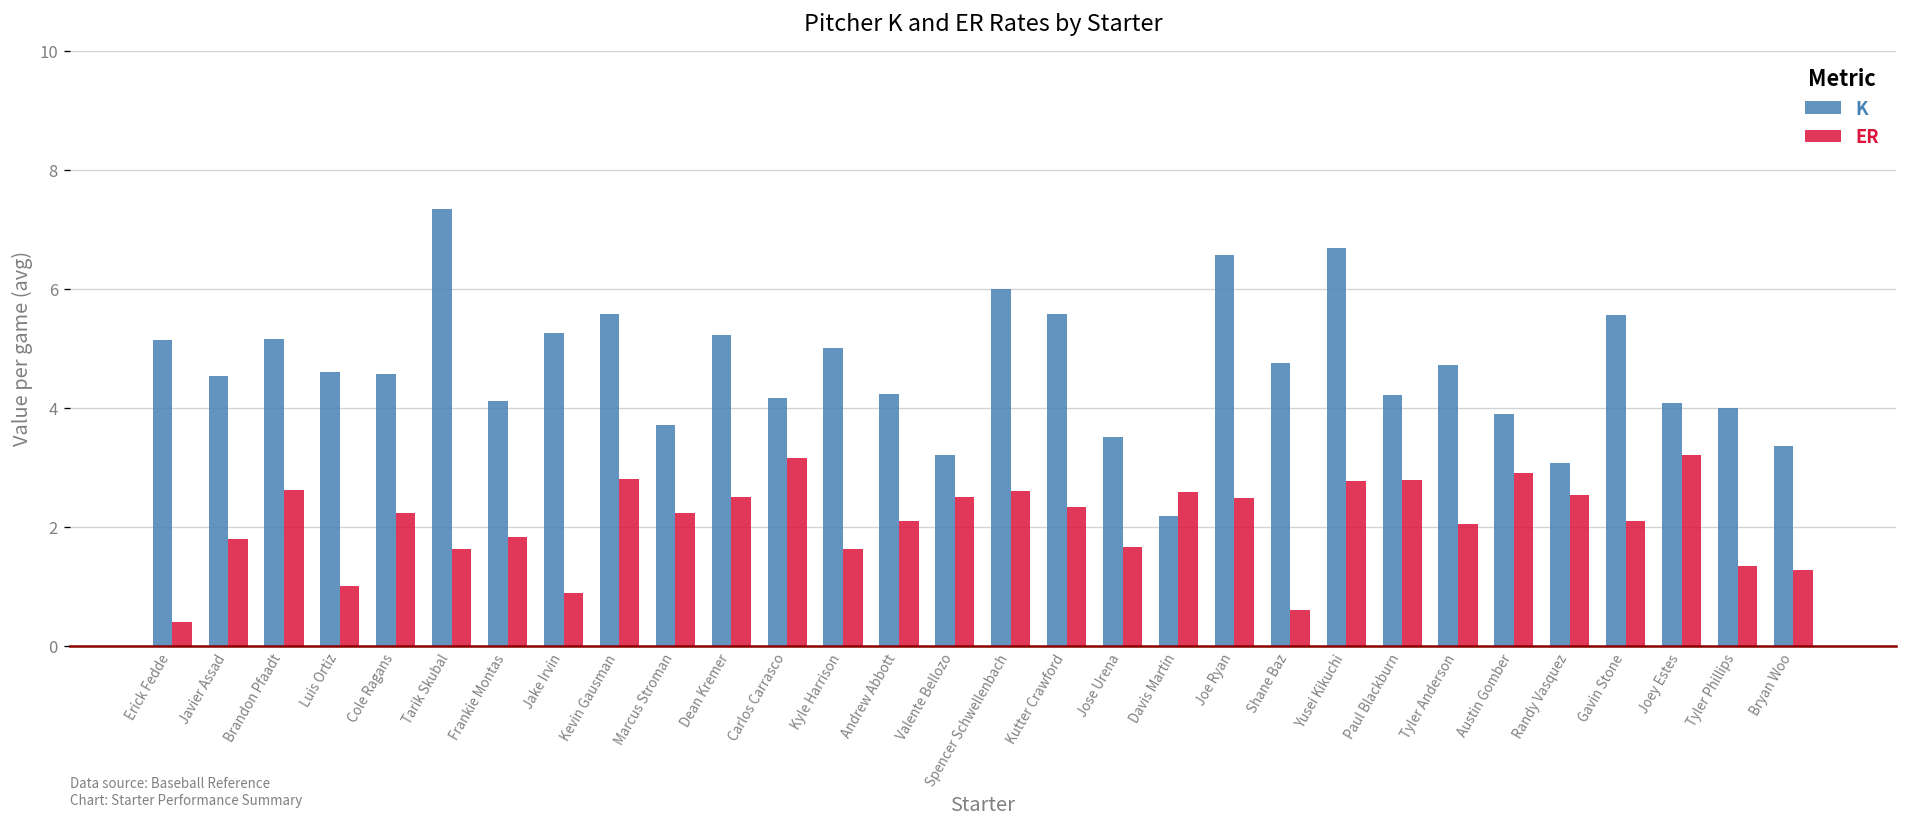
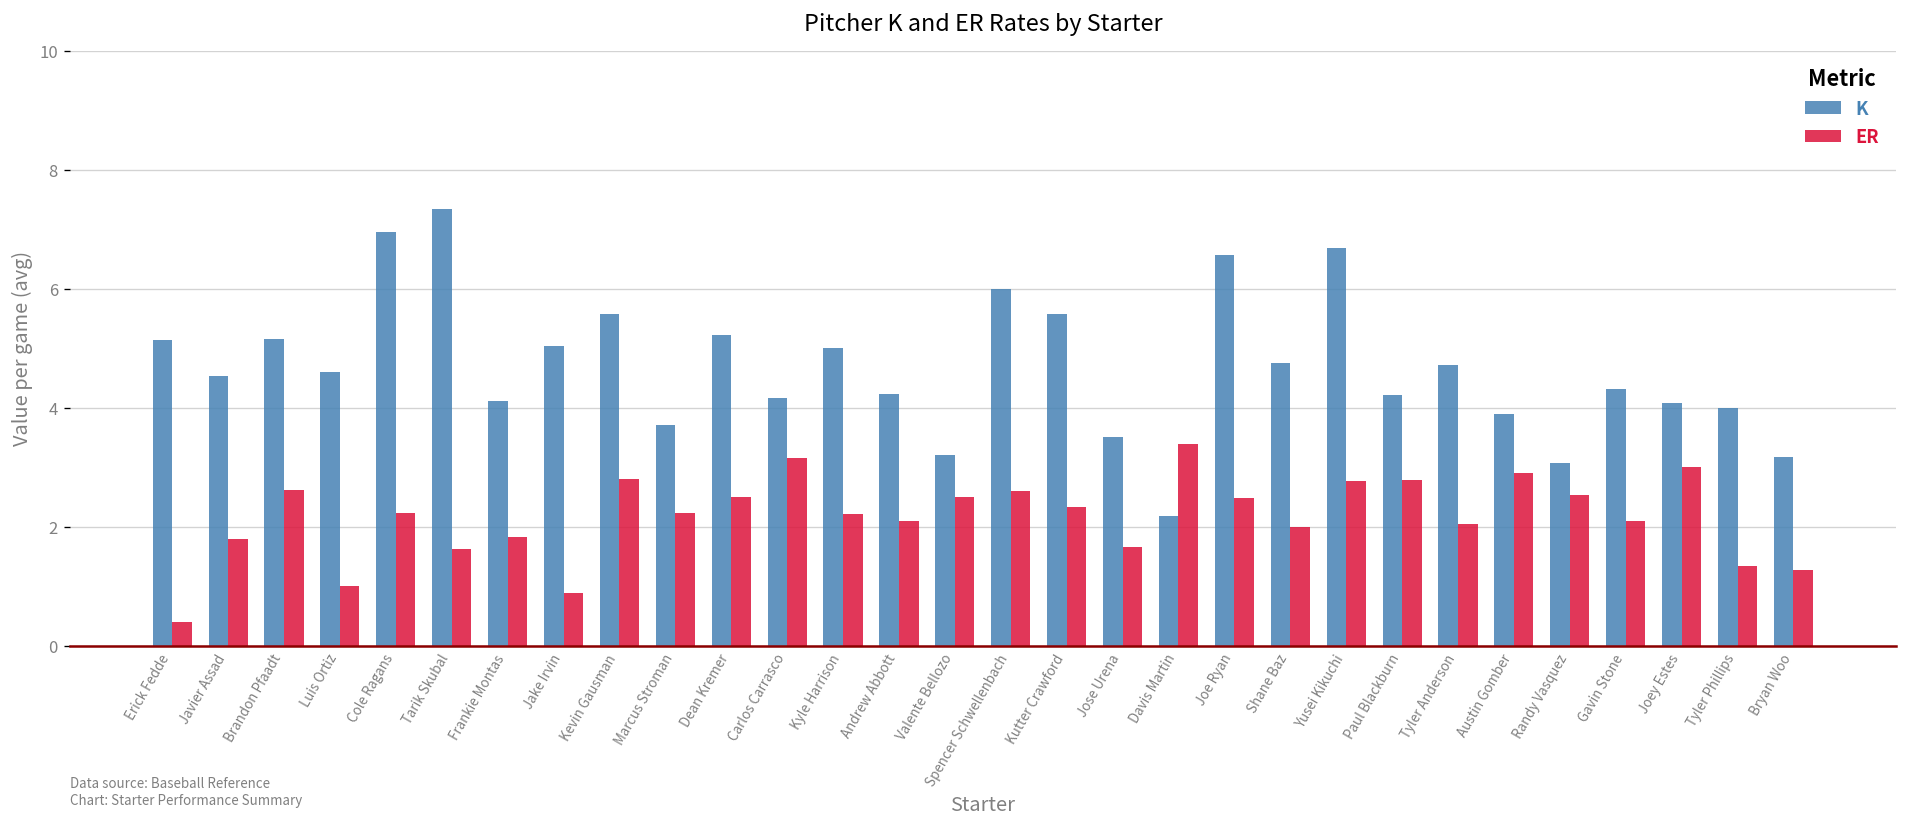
  {
    "K": {
      "Erick Fedde": 5.1,
      "Javier Assad": 4.5,
      "Brandon Pfaadt": 5.2,
      "Luis Ortiz": 4.6,
-     "Cole Ragans": 4.6,
+     "Cole Ragans": 7.0,
      "Tarik Skubal": 7.3,
      "Frankie Montas": 4.1,
-     "Jake Irvin": 5.3,
+     "Jake Irvin": 5.0,
      "Kevin Gausman": 5.6,
      "Marcus Stroman": 3.7,
      "Dean Kremer": 5.2,
      "Carlos Carrasco": 4.2,
      "Kyle Harrison": 5.0,
      "Andrew Abbott": 4.2,
      "Valente Bellozo": 3.2,
      "Spencer Schwellenbach": 6.0,
      "Kutter Crawford": 5.6,
      "Jose Urena": 3.5,
      "Davis Martin": 2.2,
      "Joe Ryan": 6.6,
      "Shane Baz": 4.8,
      "Yusei Kikuchi": 6.7,
      "Paul Blackburn": 4.2,
      "Tyler Anderson": 4.7,
      "Austin Gomber": 3.9,
      "Randy Vasquez": 3.1,
-     "Gavin Stone": 5.6,
+     "Gavin Stone": 4.3,
      "Joey Estes": 4.1,
      "Tyler Phillips": 4.0,
-     "Bryan Woo": 3.4
+     "Bryan Woo": 3.2
    },
    "ER": {
      "Erick Fedde": 0.4,
      "Javier Assad": 1.8,
      "Brandon Pfaadt": 2.6,
      "Luis Ortiz": 1.0,
      "Cole Ragans": 2.2,
      "Tarik Skubal": 1.6,
      "Frankie Montas": 1.8,
      "Jake Irvin": 0.9,
      "Kevin Gausman": 2.8,
      "Marcus Stroman": 2.2,
      "Dean Kremer": 2.5,
      "Carlos Carrasco": 3.2,
-     "Kyle Harrison": 1.6,
+     "Kyle Harrison": 2.2,
      "Andrew Abbott": 2.1,
      "Valente Bellozo": 2.5,
      "Spencer Schwellenbach": 2.6,
      "Kutter Crawford": 2.3,
      "Jose Urena": 1.7,
-     "Davis Martin": 2.6,
+     "Davis Martin": 3.4,
      "Joe Ryan": 2.5,
-     "Shane Baz": 0.6,
+     "Shane Baz": 2.0,
      "Yusei Kikuchi": 2.8,
      "Paul Blackburn": 2.8,
      "Tyler Anderson": 2.0,
      "Austin Gomber": 2.9,
      "Randy Vasquez": 2.5,
      "Gavin Stone": 2.1,
-     "Joey Estes": 3.2,
+     "Joey Estes": 3.0,
      "Tyler Phillips": 1.3,
      "Bryan Woo": 1.3
    }
  }
